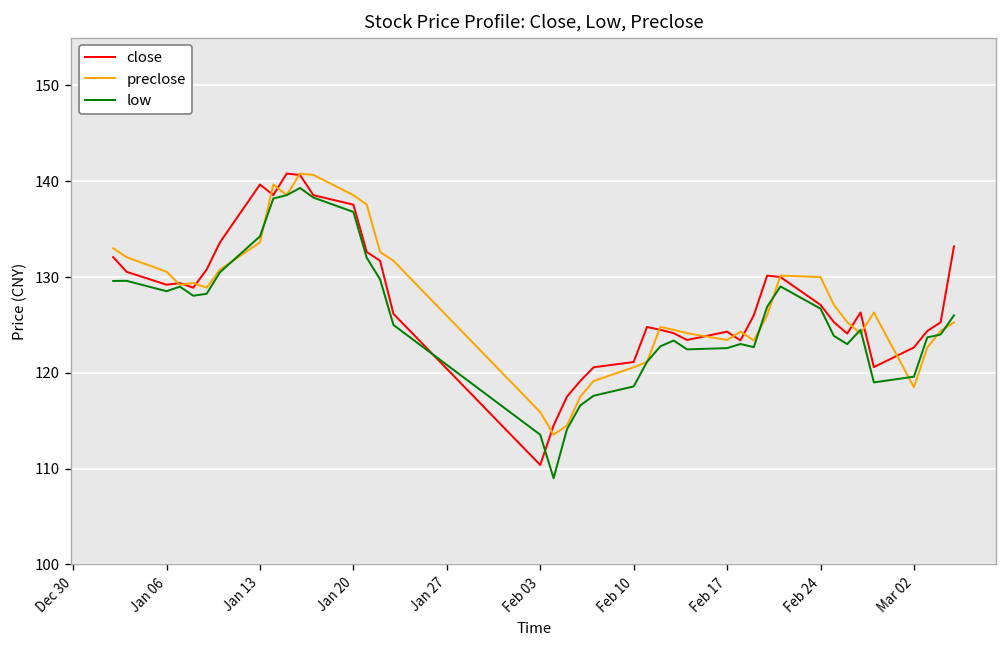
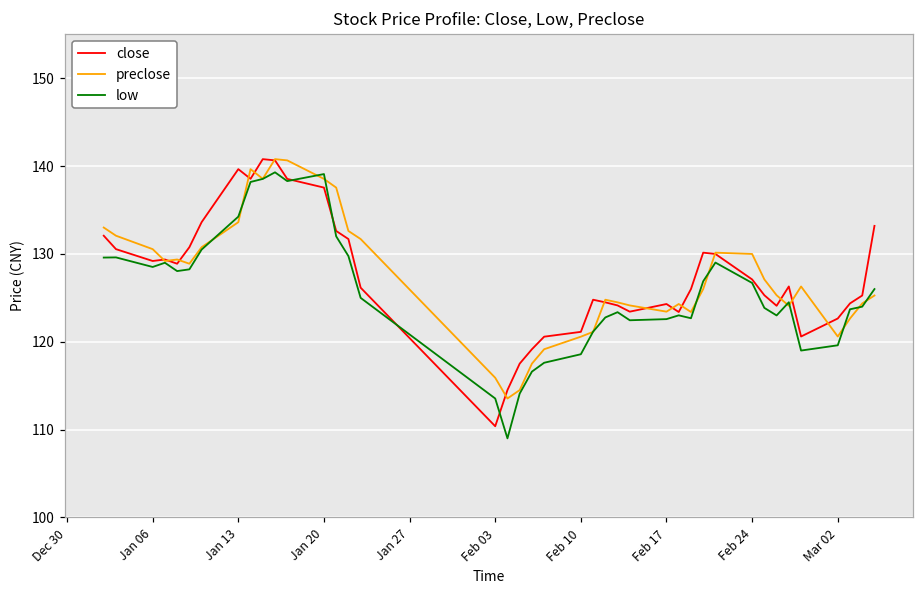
  {
    "close": {
      "Jan 06": 129,
      "Jan 13": 140,
      "Jan 20": 138,
      "Feb 03": 110,
      "Feb 10": 121,
      "Feb 17": 124,
      "Feb 24": 127,
      "Mar 02": 123
    },
    "preclose": {
      "Jan 06": 131,
      "Jan 13": 134,
      "Jan 20": 139,
      "Feb 03": 116,
      "Feb 10": 121,
      "Feb 17": 123,
      "Feb 24": 130,
-     "Mar 02": 119
+     "Mar 02": 121
    },
    "low": {
      "Jan 06": 129,
      "Jan 13": 134,
-     "Jan 20": 137,
+     "Jan 20": 139,
      "Feb 03": 114,
      "Feb 10": 119,
      "Feb 17": 123,
      "Feb 24": 127,
      "Mar 02": 120
    }
  }
